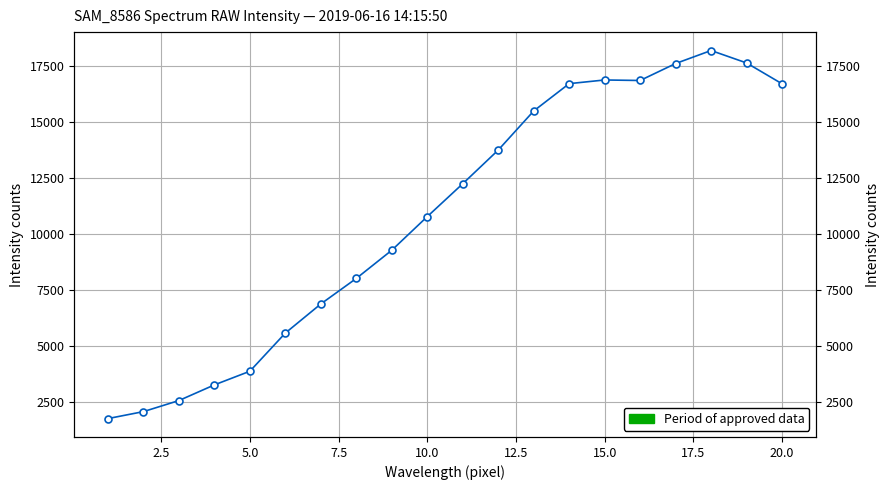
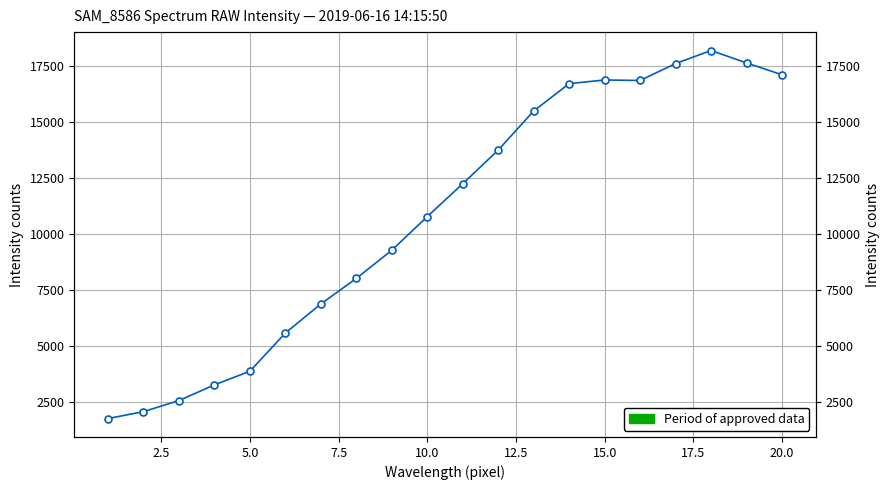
  {
    "5.0": 3900,
    "10.0": 10800,
    "15.0": 16900,
-   "20.0": 16700
+   "20.0": 17100
  }
